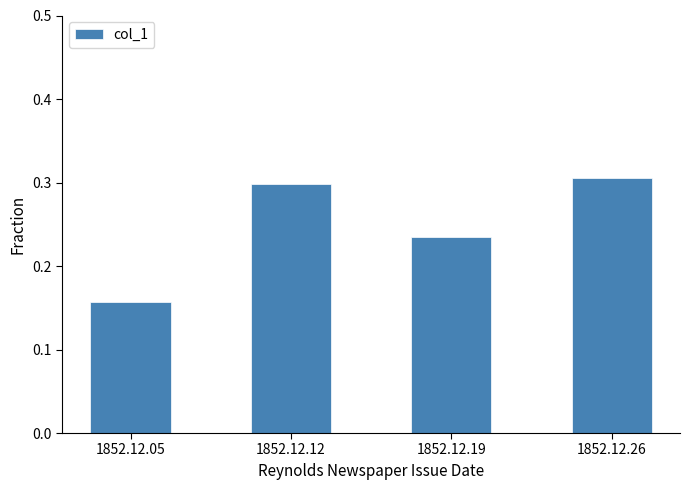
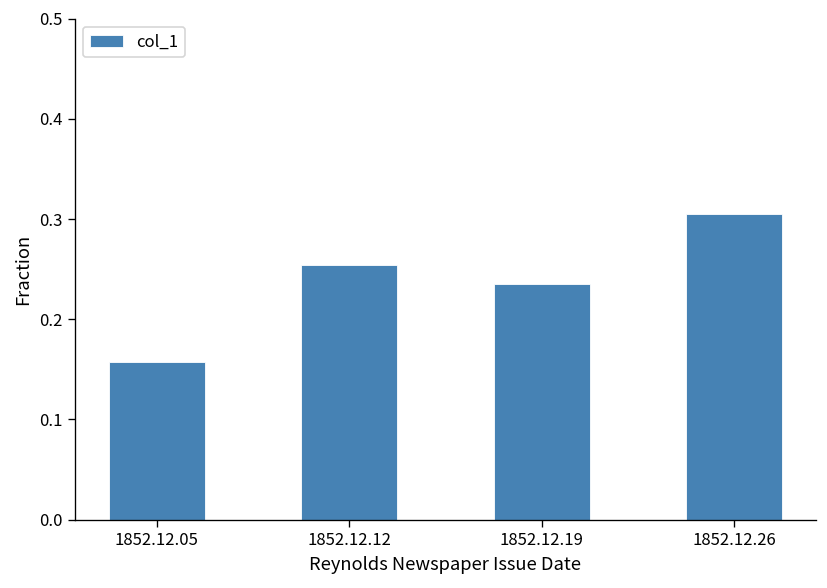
  {
    "1852.12.05": 0.16,
-   "1852.12.12": 0.30,
+   "1852.12.12": 0.25,
    "1852.12.19": 0.24,
    "1852.12.26": 0.31
  }
